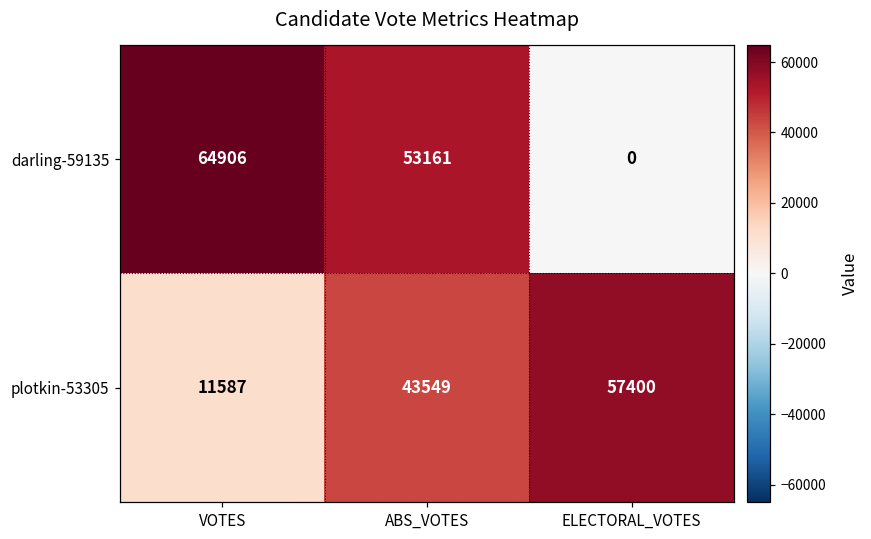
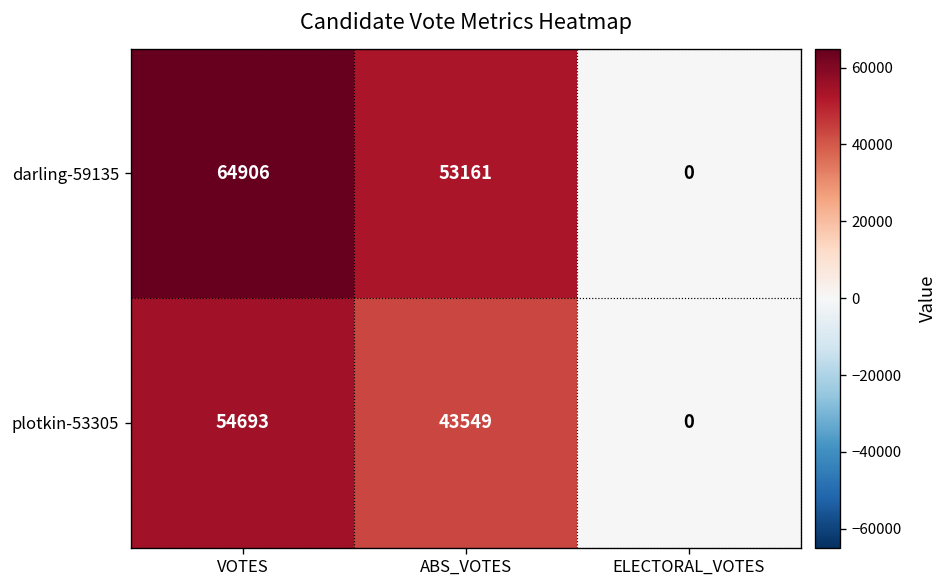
  {
    "darling-59135": {
      "VOTES": 64906,
      "ABS_VOTES": 53161,
      "ELECTORAL_VOTES": 0
    },
    "plotkin-53305": {
-     "VOTES": 11587,
+     "VOTES": 54693,
      "ABS_VOTES": 43549,
-     "ELECTORAL_VOTES": 57400
+     "ELECTORAL_VOTES": 0
    }
  }
